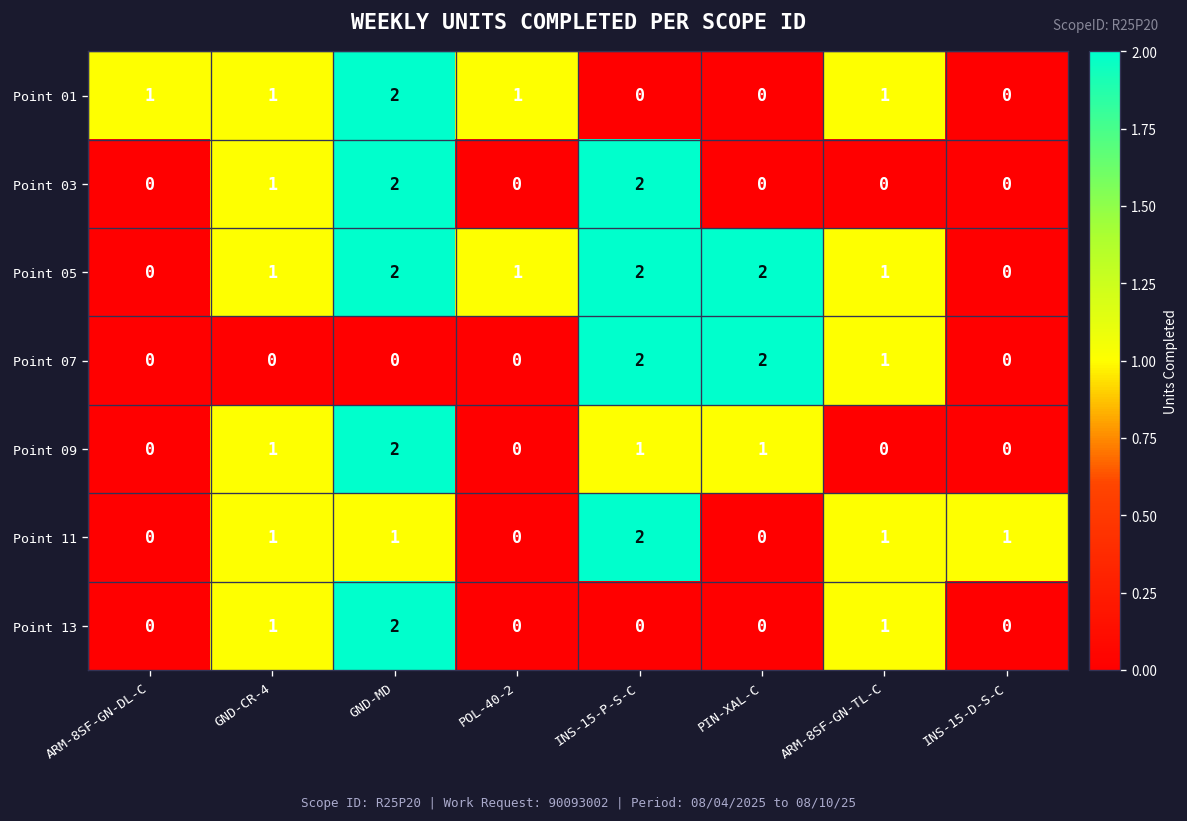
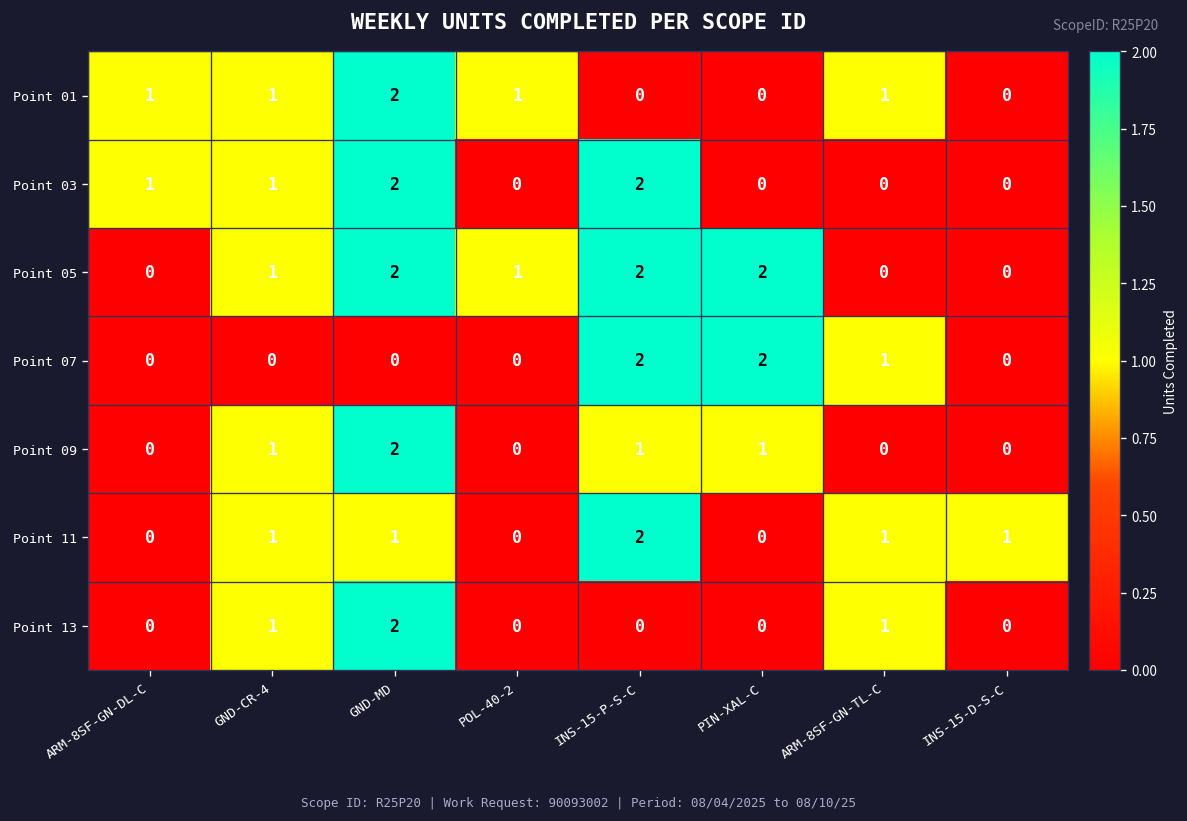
  {
    "Point 01": {
      "ARM-8SF-GN-DL-C": 1,
      "GND-CR-4": 1,
      "GND-MD": 2,
      "POL-40-2": 1,
      "INS-15-P-S-C": 0,
      "PIN-XAL-C": 0,
      "ARM-8SF-GN-TL-C": 1,
      "INS-15-D-S-C": 0
    },
    "Point 03": {
-     "ARM-8SF-GN-DL-C": 0,
+     "ARM-8SF-GN-DL-C": 1,
      "GND-CR-4": 1,
      "GND-MD": 2,
      "POL-40-2": 0,
      "INS-15-P-S-C": 2,
      "PIN-XAL-C": 0,
      "ARM-8SF-GN-TL-C": 0,
      "INS-15-D-S-C": 0
    },
    "Point 05": {
      "ARM-8SF-GN-DL-C": 0,
      "GND-CR-4": 1,
      "GND-MD": 2,
      "POL-40-2": 1,
      "INS-15-P-S-C": 2,
      "PIN-XAL-C": 2,
-     "ARM-8SF-GN-TL-C": 1,
+     "ARM-8SF-GN-TL-C": 0,
      "INS-15-D-S-C": 0
    },
    "Point 07": {
      "ARM-8SF-GN-DL-C": 0,
      "GND-CR-4": 0,
      "GND-MD": 0,
      "POL-40-2": 0,
      "INS-15-P-S-C": 2,
      "PIN-XAL-C": 2,
      "ARM-8SF-GN-TL-C": 1,
      "INS-15-D-S-C": 0
    },
    "Point 09": {
      "ARM-8SF-GN-DL-C": 0,
      "GND-CR-4": 1,
      "GND-MD": 2,
      "POL-40-2": 0,
      "INS-15-P-S-C": 1,
      "PIN-XAL-C": 1,
      "ARM-8SF-GN-TL-C": 0,
      "INS-15-D-S-C": 0
    },
    "Point 11": {
      "ARM-8SF-GN-DL-C": 0,
      "GND-CR-4": 1,
      "GND-MD": 1,
      "POL-40-2": 0,
      "INS-15-P-S-C": 2,
      "PIN-XAL-C": 0,
      "ARM-8SF-GN-TL-C": 1,
      "INS-15-D-S-C": 1
    },
    "Point 13": {
      "ARM-8SF-GN-DL-C": 0,
      "GND-CR-4": 1,
      "GND-MD": 2,
      "POL-40-2": 0,
      "INS-15-P-S-C": 0,
      "PIN-XAL-C": 0,
      "ARM-8SF-GN-TL-C": 1,
      "INS-15-D-S-C": 0
    }
  }
